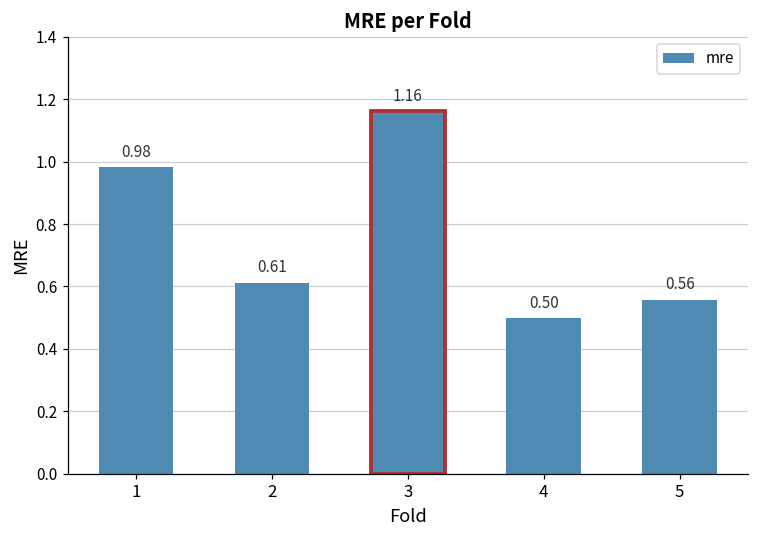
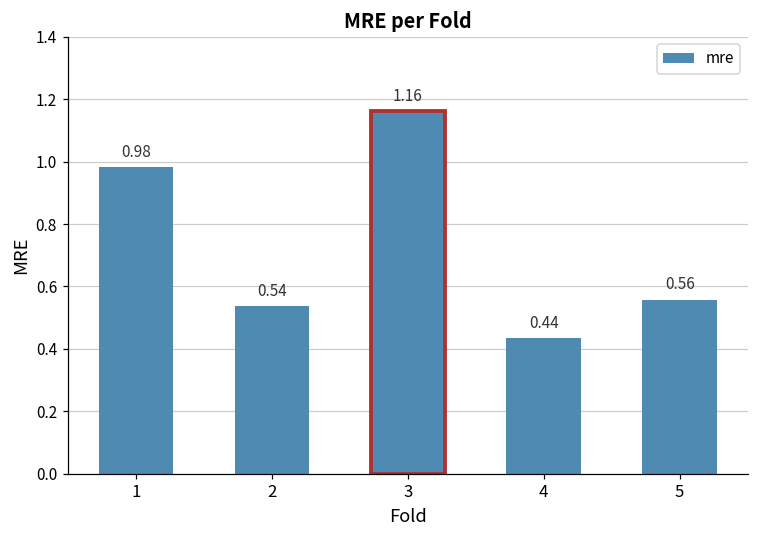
  {
    "1": 0.98,
-   "2": 0.61,
+   "2": 0.54,
    "3": 1.16,
-   "4": 0.50,
+   "4": 0.44,
    "5": 0.56
  }
